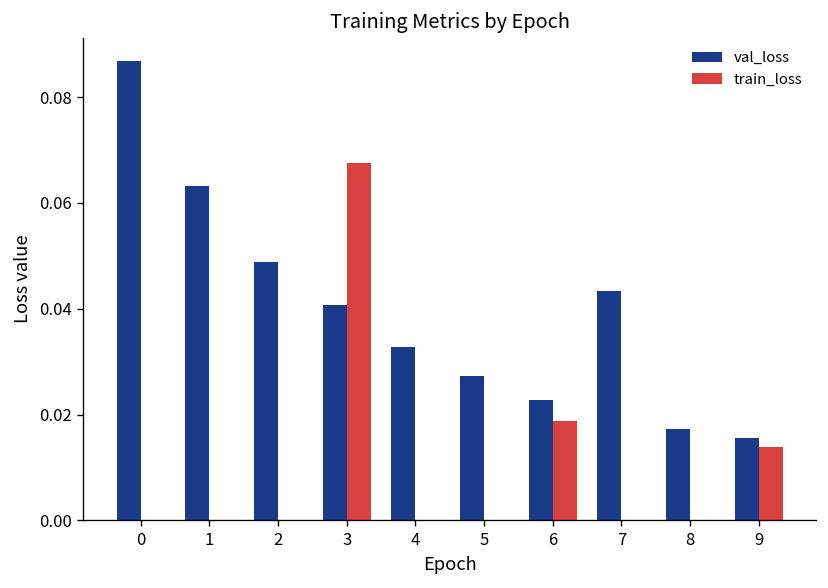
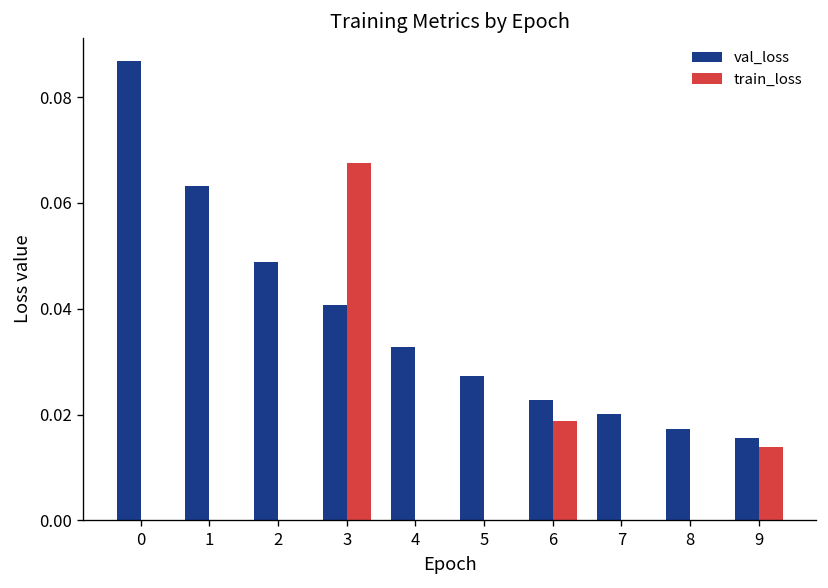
  {
    "val_loss": {
      "0": 0.087,
      "1": 0.063,
      "2": 0.049,
      "3": 0.041,
      "4": 0.033,
      "5": 0.027,
      "6": 0.023,
-     "7": 0.043,
+     "7": 0.020,
      "8": 0.017,
      "9": 0.016
    },
    "train_loss": {
      "0": 0.000,
      "1": 0.000,
      "2": 0.000,
      "3": 0.067,
      "4": 0.000,
      "5": 0.000,
      "6": 0.019,
      "7": 0.000,
      "8": 0.000,
      "9": 0.014
    }
  }
